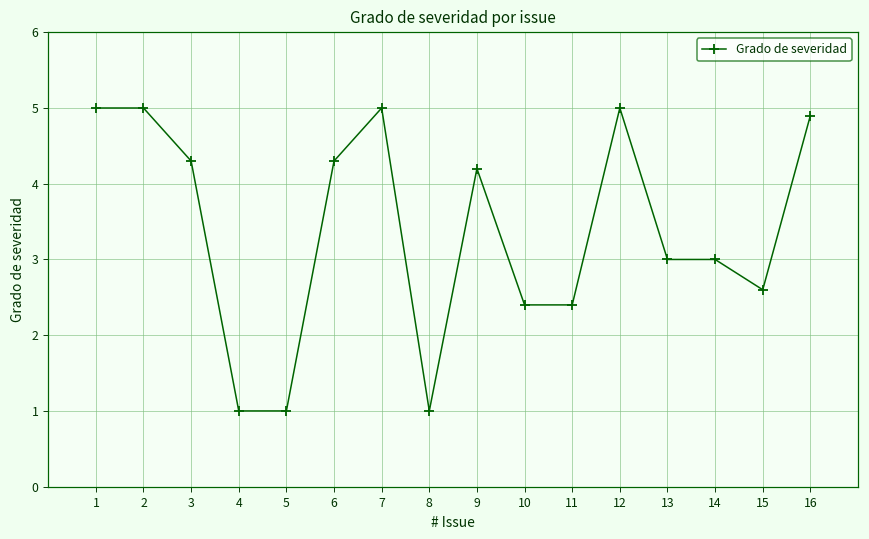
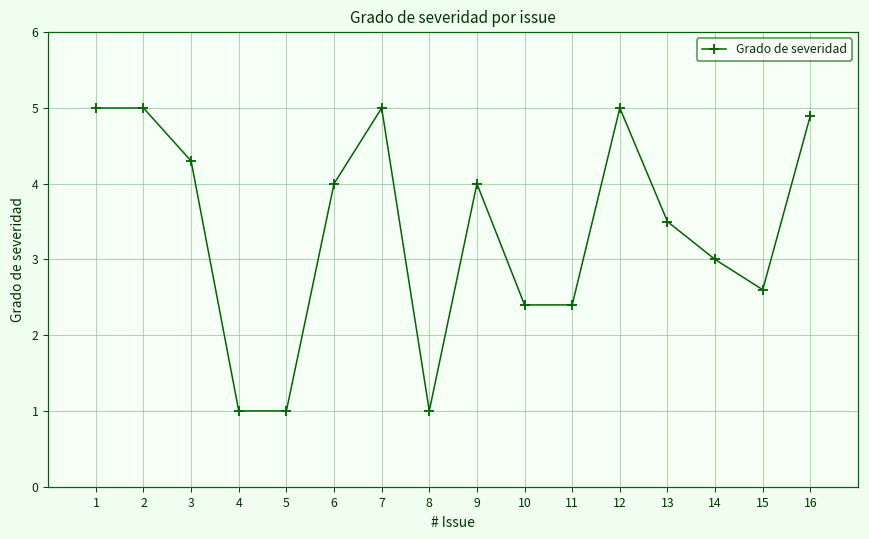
  {
    "1": 5.0,
    "2": 5.0,
    "3": 4.3,
    "4": 1.0,
    "5": 1.0,
-   "6": 4.3,
+   "6": 4.0,
    "7": 5.0,
    "8": 1.0,
-   "9": 4.2,
+   "9": 4.0,
    "10": 2.4,
    "11": 2.4,
    "12": 5.0,
-   "13": 3.0,
+   "13": 3.5,
    "14": 3.0,
    "15": 2.6,
    "16": 4.9
  }
